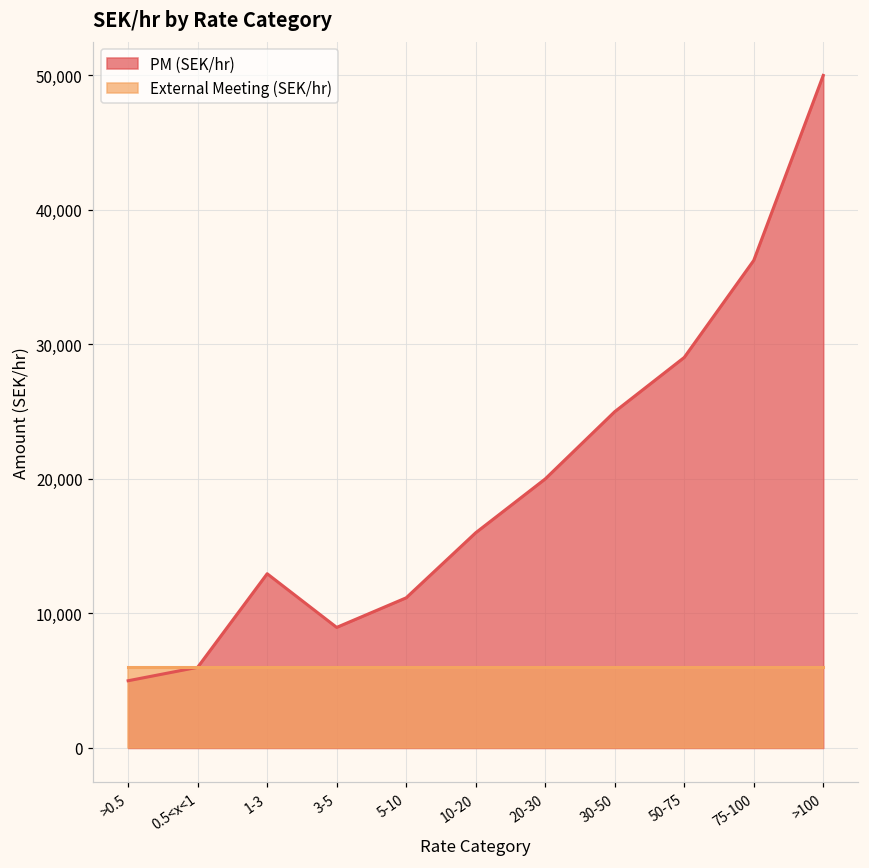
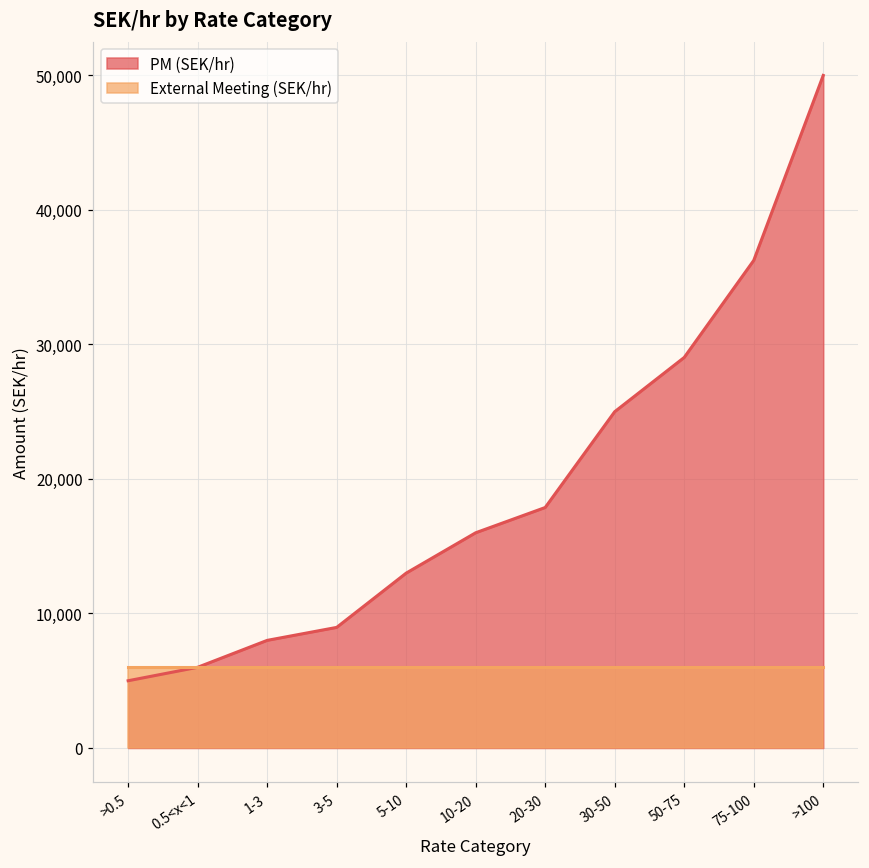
  {
    "PM (SEK/hr)": {
      ">0.5": "5,000",
-     "1-3": "13,000",
+     "1-3": "8,000",
      "3-5": "9,000",
-     "5-10": "11,200",
+     "5-10": "13,000",
      "10-20": "16,000",
-     "20-30": "20,000",
+     "20-30": "17,900",
      "30-50": "25,000",
      "50-75": "29,000",
      "75-100": "36,200",
      ">100": "50,000"
    },
    "External Meeting (SEK/hr)": {
      ">0.5": "6,000",
      "1-3": "6,000",
      "3-5": "6,000",
      "5-10": "6,000",
      "10-20": "6,000",
      "20-30": "6,000",
      "30-50": "6,000",
      "50-75": "6,000",
      "75-100": "6,000",
      ">100": "6,000"
    }
  }
